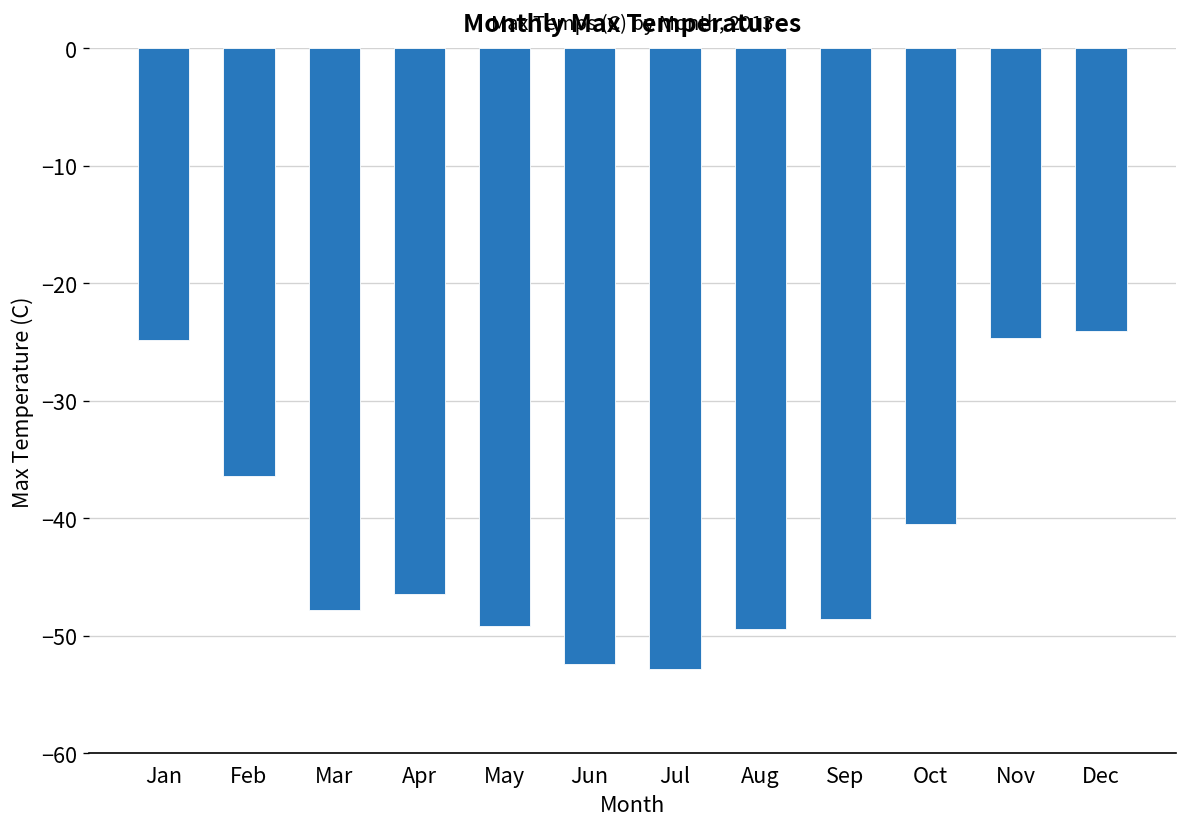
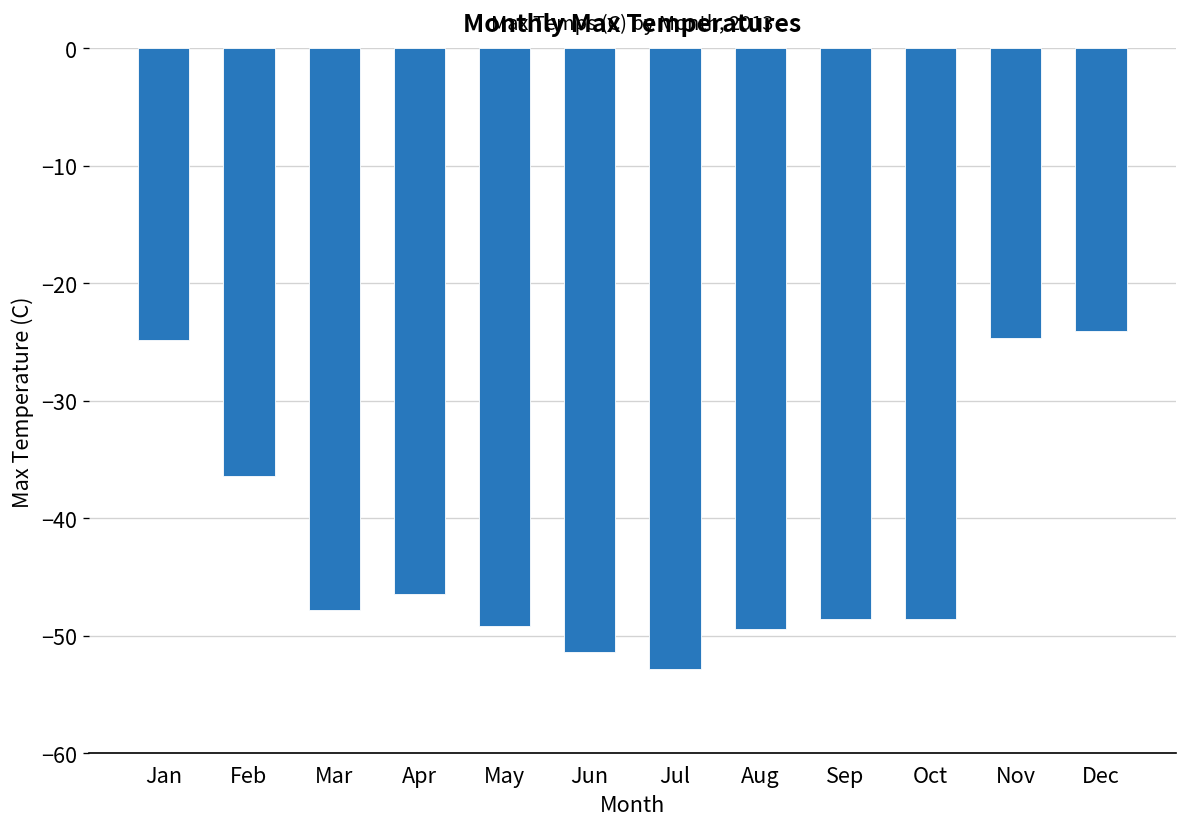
  {
    "Jan": -25,
    "Feb": -36,
    "Mar": -48,
    "Apr": -46,
    "May": -49,
-   "Jun": -52,
+   "Jun": -51,
    "Jul": -53,
    "Aug": -49,
    "Sep": -49,
-   "Oct": -41,
+   "Oct": -49,
    "Nov": -25,
    "Dec": -24
  }
